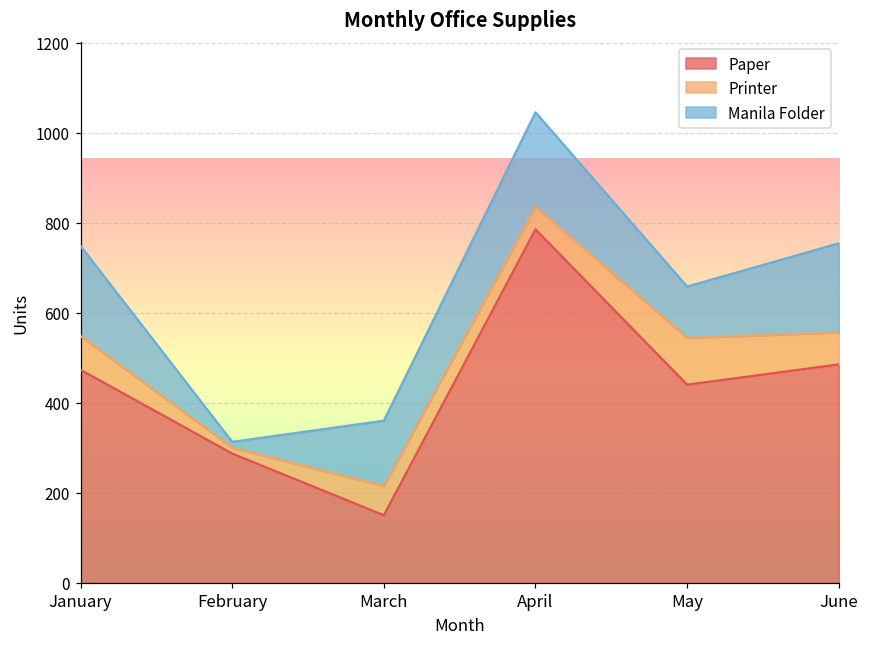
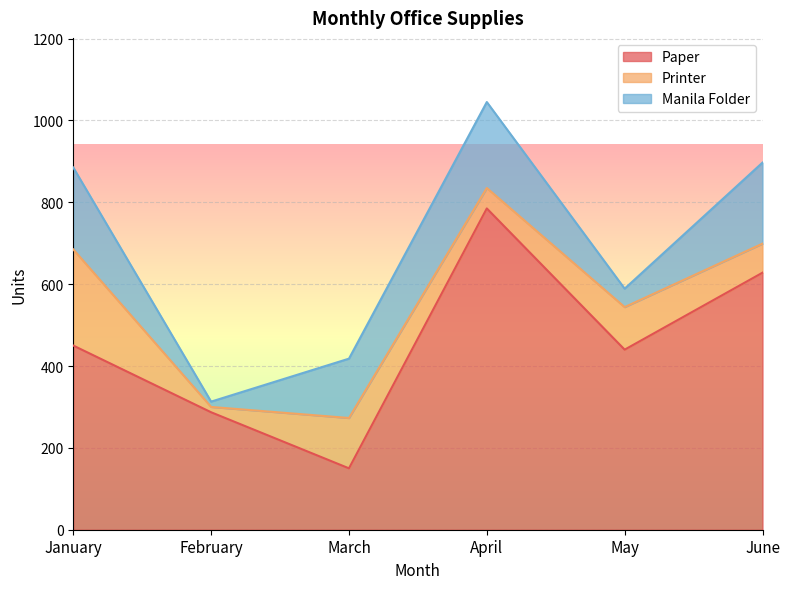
  {
    "Paper": {
-     "January": 470,
+     "January": 450,
      "February": 290,
      "March": 150,
      "April": 790,
      "May": 440,
-     "June": 490
+     "June": 630
    },
    "Printer": {
-     "January": 80,
+     "January": 240,
      "February": 10,
-     "March": 70,
+     "March": 120,
      "April": 50,
      "May": 100,
      "June": 70
    },
    "Manila Folder": {
      "January": 200,
      "February": 10,
      "March": 150,
      "April": 210,
-     "May": 110,
+     "May": 50,
      "June": 200
    }
  }
